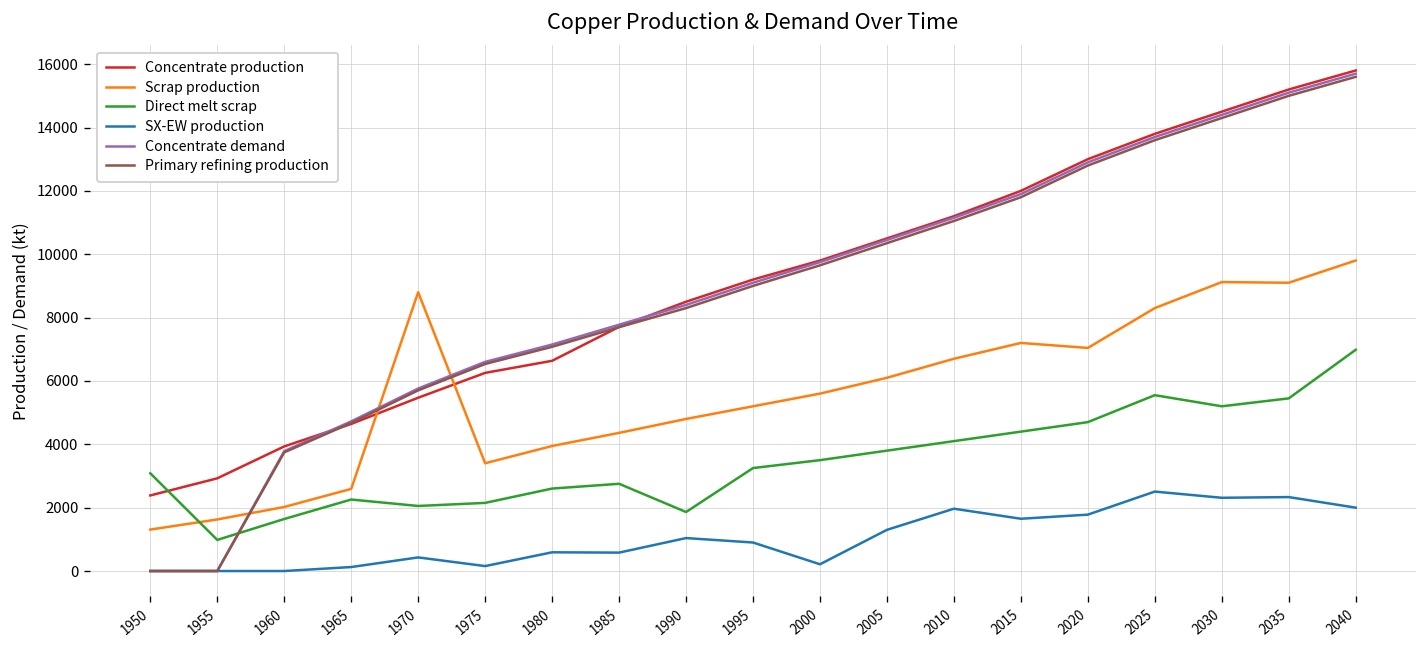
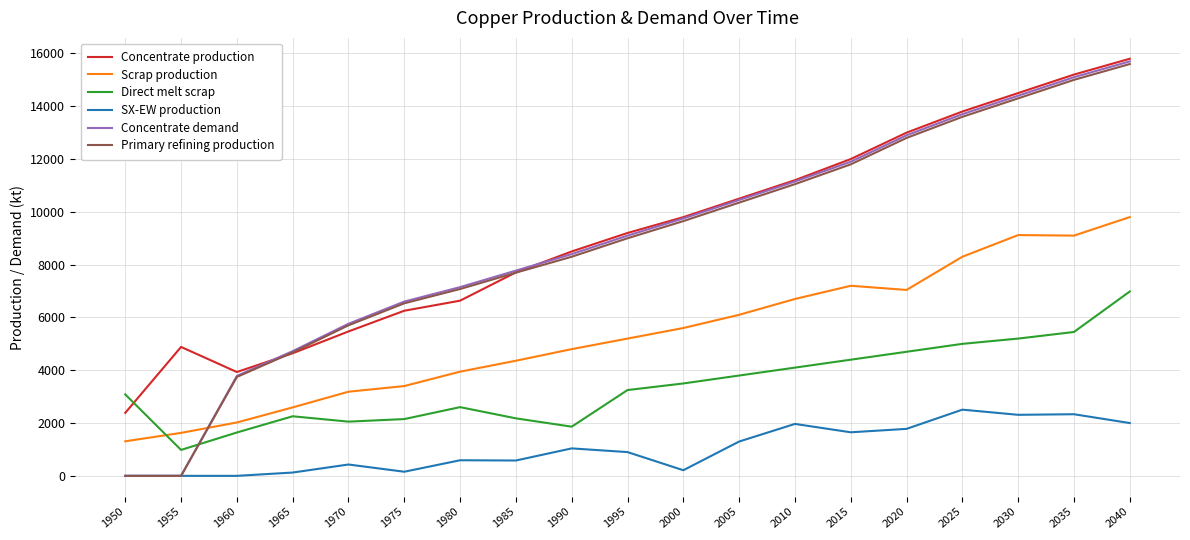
  {
    "Concentrate production": {
      "1950": 2400,
-     "1955": 2900,
+     "1955": 4900,
      "1960": 3900,
      "1970": 5500,
      "1975": 6300,
      "1980": 6600,
      "1990": 8500,
      "1995": 9200,
      "2015": 12000,
      "2020": 13000,
      "2025": 13800,
      "2030": 14500,
      "2035": 15200,
      "2040": 15800
    },
    "Scrap production": {
      "1950": 1300,
      "1955": 1600,
      "1960": 2000,
      "1965": 2600,
-     "1970": 8800,
+     "1970": 3200,
      "1975": 3400,
      "1980": 3900,
      "1985": 4400,
      "1990": 4800,
      "1995": 5200,
      "2000": 5600,
      "2005": 6100,
      "2010": 6700,
      "2015": 7200,
      "2020": 7000,
      "2025": 8300,
      "2030": 9100,
      "2035": 9100,
      "2040": 9800
    },
    "Direct melt scrap": {
      "1950": 3100,
      "1955": 1000,
      "1960": 1600,
      "1965": 2300,
      "1970": 2100,
      "1975": 2200,
      "1980": 2600,
-     "1985": 2800,
+     "1985": 2200,
      "1990": 1900,
      "1995": 3300,
      "2000": 3500,
      "2005": 3800,
      "2010": 4100,
      "2015": 4400,
      "2020": 4700,
-     "2025": 5600,
+     "2025": 5000,
      "2030": 5200,
      "2035": 5500,
      "2040": 7000
    },
    "SX-EW production": {
      "1960": 0,
      "1965": 100,
      "1970": 400,
      "1975": 200,
      "1980": 600,
      "1985": 600,
      "1990": 1000,
      "1995": 900,
      "2000": 200,
      "2005": 1300,
      "2010": 2000,
      "2015": 1700,
      "2020": 1800,
      "2025": 2500,
      "2030": 2300,
      "2035": 2300,
      "2040": 2000
    },
    "Concentrate demand": {
      "1990": 8400,
      "1995": 9100,
      "2015": 11900,
      "2020": 12900,
      "2025": 13700,
      "2030": 14400,
      "2035": 15100,
      "2040": 15700
    },
    "Primary refining production": {
      "1990": 8300,
      "1995": 9000,
      "2000": 9700,
      "2005": 10400,
      "2010": 11100,
      "2015": 11800,
      "2020": 12800,
      "2025": 13600,
      "2030": 14300,
      "2035": 15000,
      "2040": 15600
    }
  }
